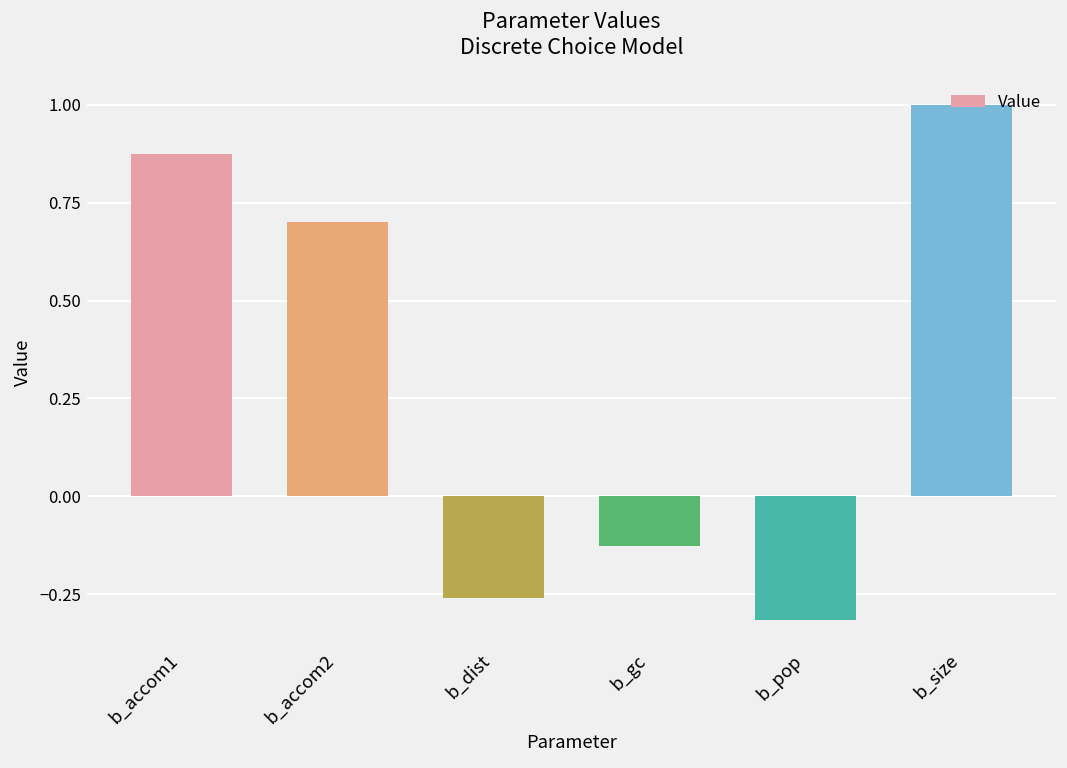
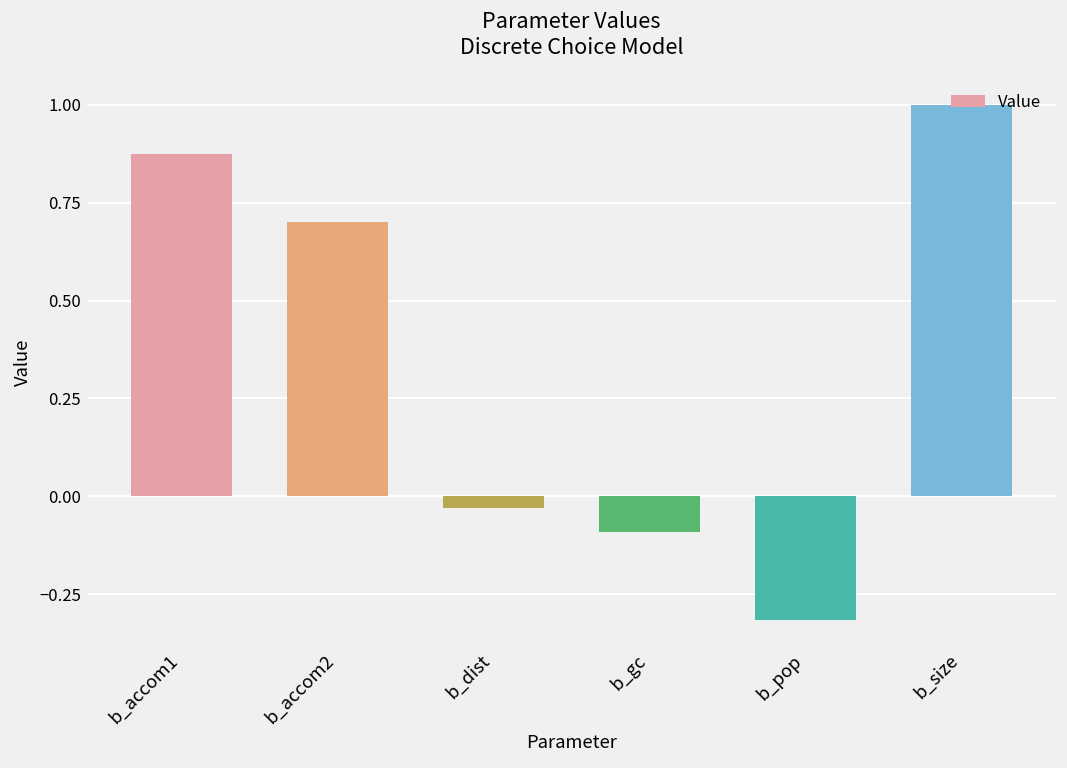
  {
    "b_accom1": 0.87,
    "b_accom2": 0.70,
-   "b_dist": -0.26,
-   "b_gc": -0.13,
+   "b_dist": -0.03,
+   "b_gc": -0.09,
    "b_pop": -0.32,
    "b_size": 1.00
  }
